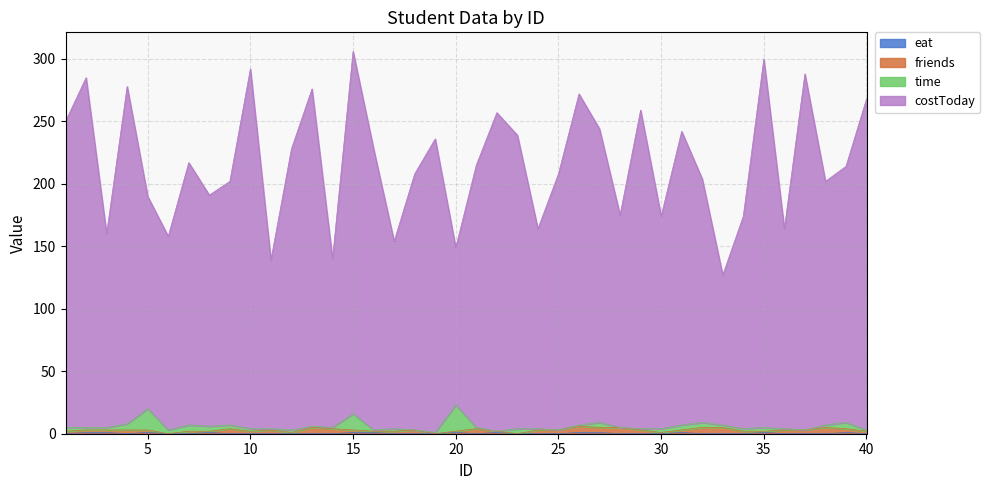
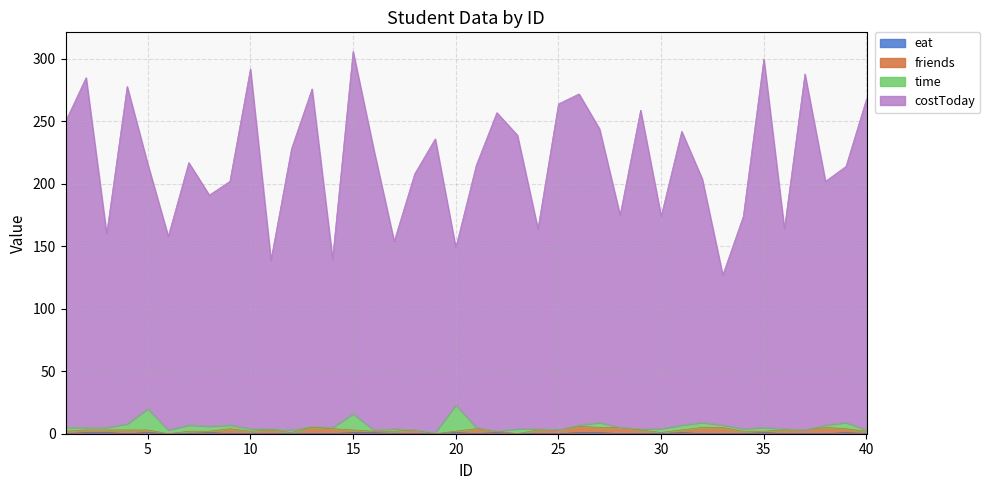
  {
    "eat": {
      "25": 0
    },
    "time": {
      "5": 20,
      "15": 16,
      "20": 23,
      "30": 4,
      "35": 5
    },
    "costToday": {
-     "5": 170,
+     "5": 196,
      "10": 288,
      "15": 290,
      "20": 126,
-     "25": 205,
+     "25": 261,
      "30": 170,
      "35": 295,
      "40": 265
    }
  }
